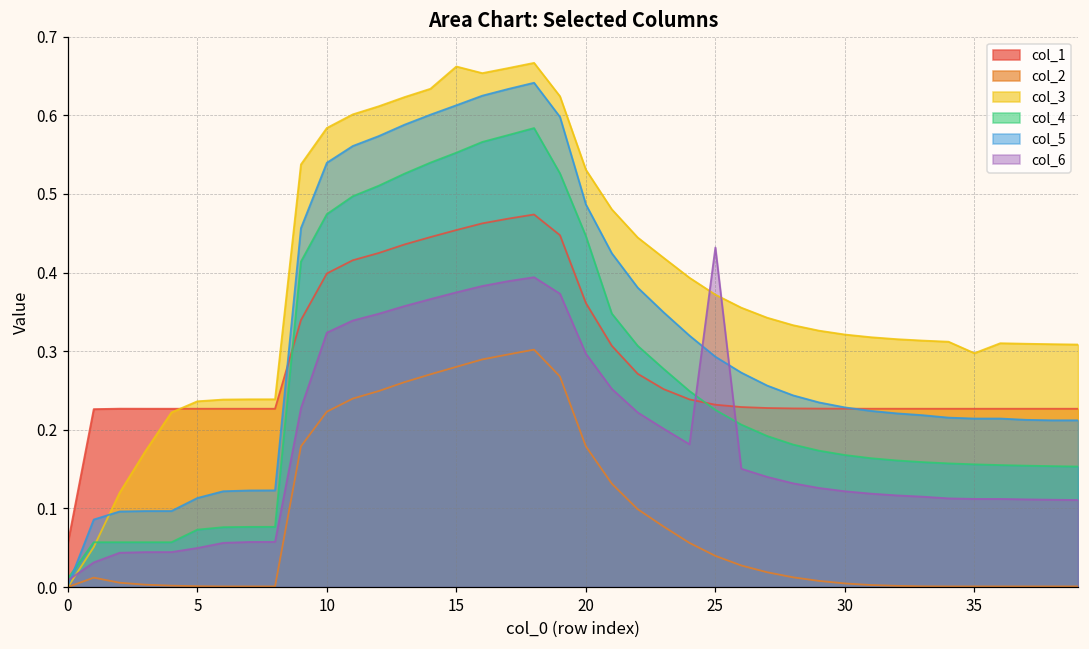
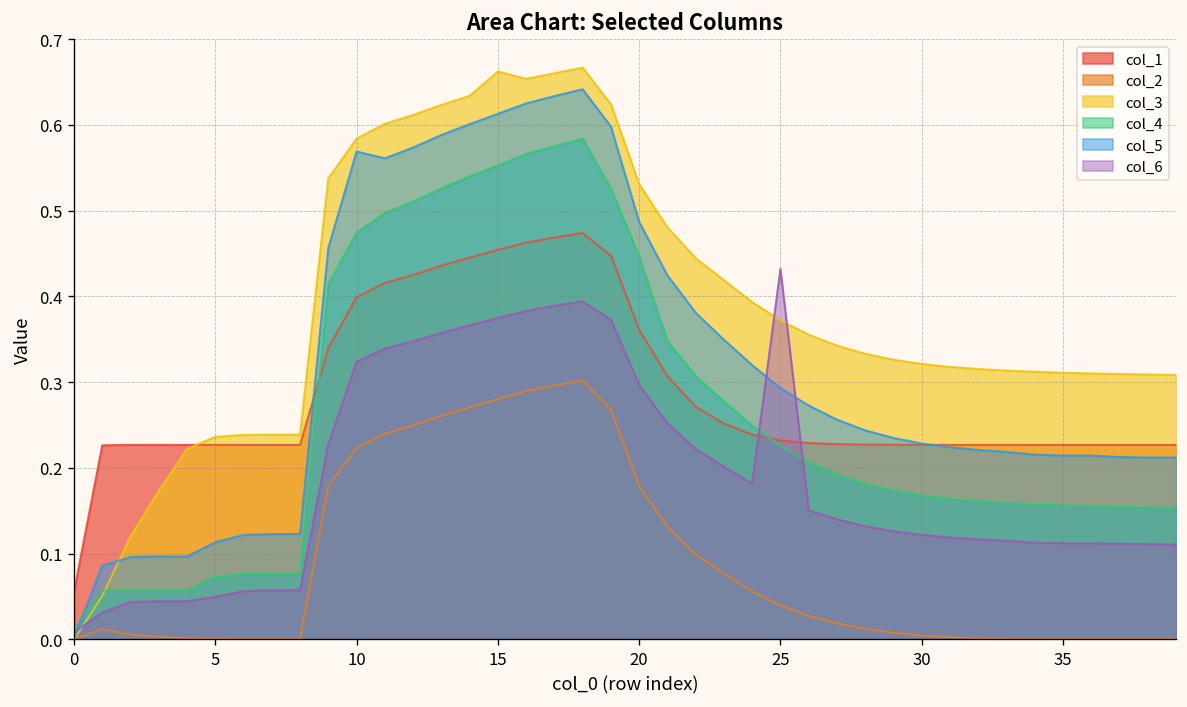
  {
    "col_3": {
      "5": 0.24,
      "10": 0.58,
      "15": 0.66,
      "20": 0.53,
      "25": 0.37,
      "30": 0.32,
-     "35": 0.30
+     "35": 0.31
    },
    "col_4": {
      "5": 0.07,
      "10": 0.47,
      "15": 0.55,
      "20": 0.45,
      "25": 0.23,
      "30": 0.17,
      "35": 0.16
    },
    "col_5": {
      "5": 0.11,
-     "10": 0.54,
+     "10": 0.57,
      "15": 0.61,
      "20": 0.49,
      "25": 0.29,
      "35": 0.21
    },
    "col_6": {
      "5": 0.05,
      "10": 0.32,
      "15": 0.37,
      "20": 0.30,
      "25": 0.43,
      "30": 0.12,
      "35": 0.11
    }
  }
